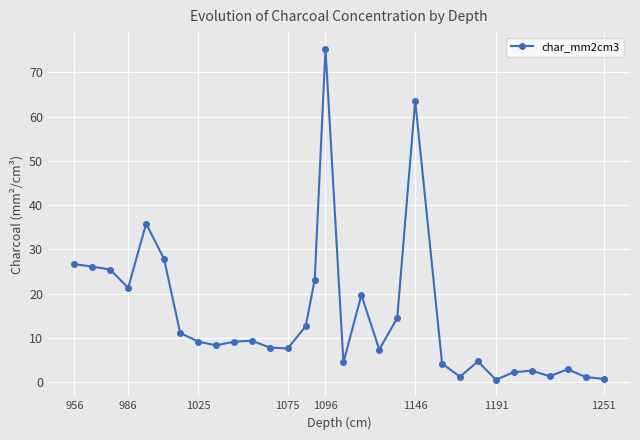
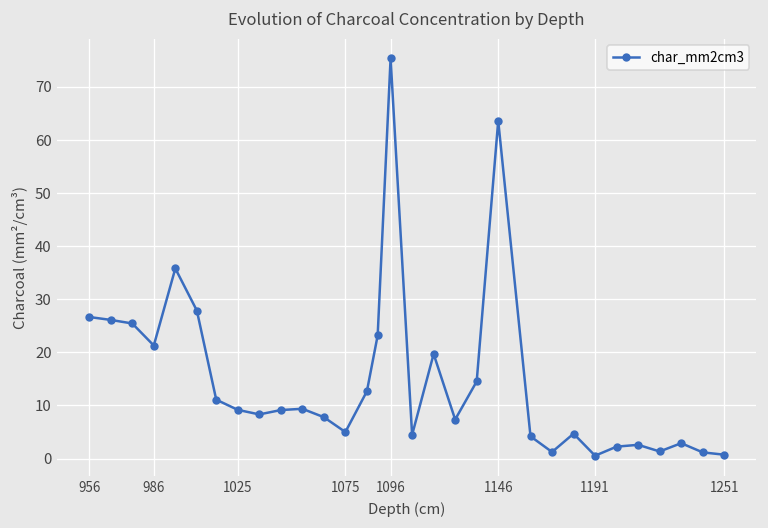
  {
    "956": 27,
    "986": 21,
    "1025": 9,
-   "1075": 8,
+   "1075": 5,
    "1096": 75,
    "1146": 64,
    "1191": 1,
    "1251": 1
  }
